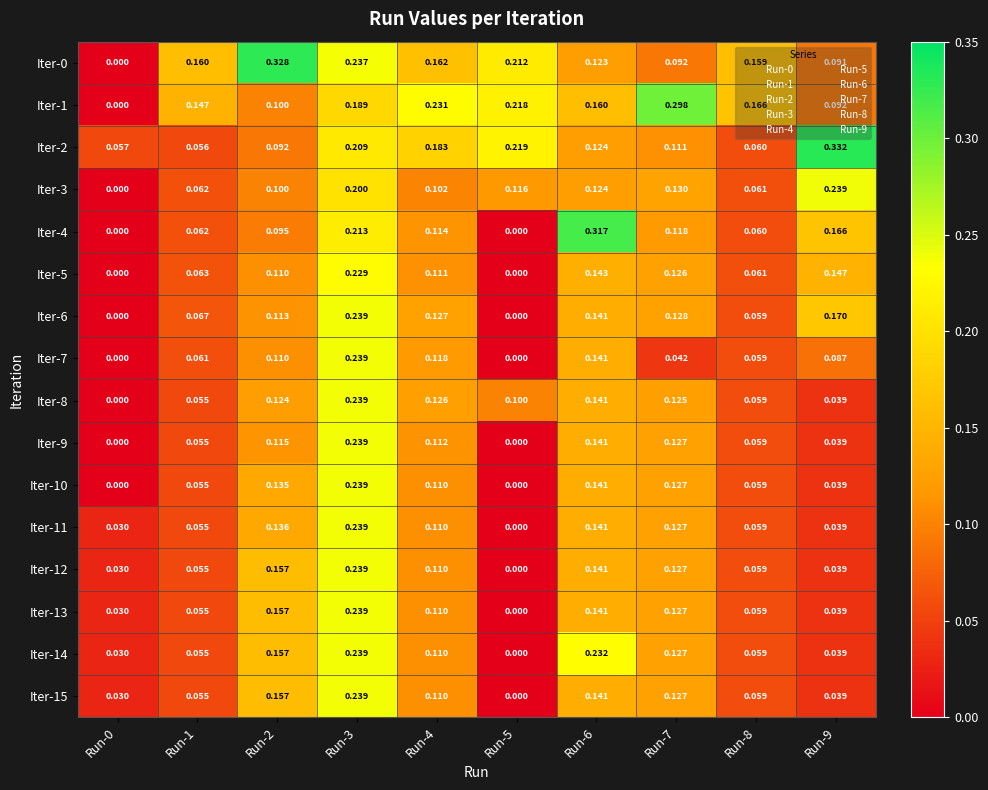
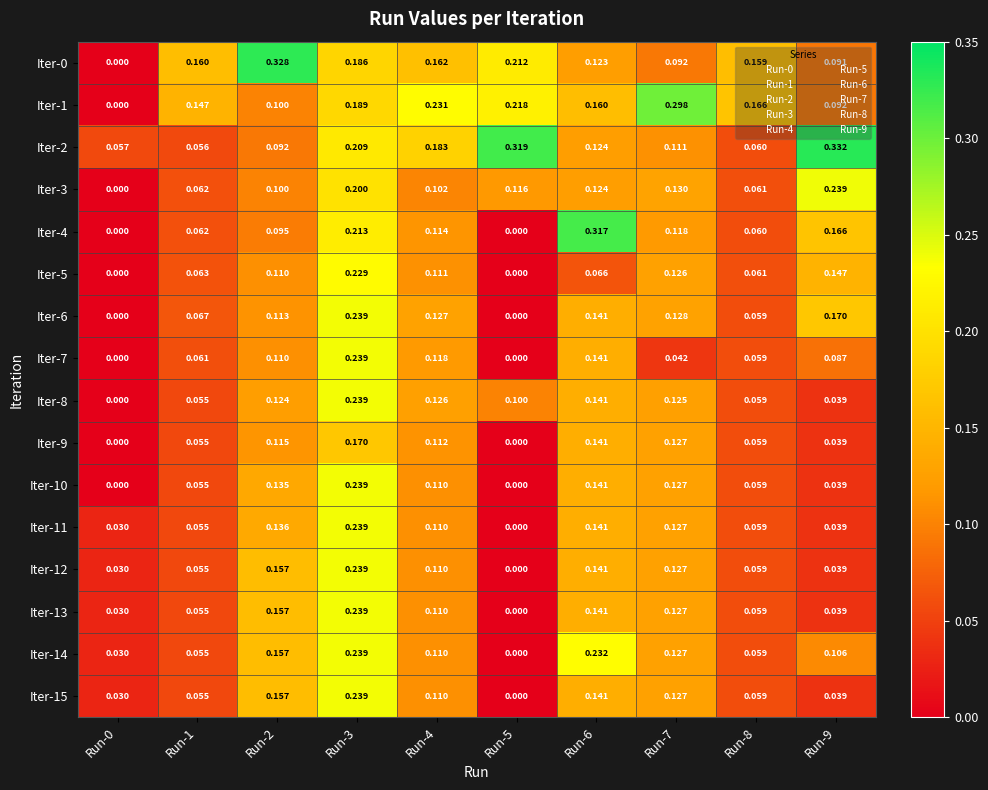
  {
    "Iter-0": {
      "Run-0": 0.000,
      "Run-1": 0.160,
      "Run-2": 0.328,
-     "Run-3": 0.237,
+     "Run-3": 0.186,
      "Run-4": 0.162,
      "Run-5": 0.212,
      "Run-6": 0.123,
      "Run-7": 0.092
    },
    "Iter-1": {
      "Run-0": 0.000,
      "Run-1": 0.147,
      "Run-2": 0.100,
      "Run-3": 0.189,
      "Run-4": 0.231,
      "Run-5": 0.218,
      "Run-6": 0.160,
      "Run-7": 0.298
    },
    "Iter-2": {
      "Run-0": 0.057,
      "Run-1": 0.056,
      "Run-2": 0.092,
      "Run-3": 0.209,
      "Run-4": 0.183,
-     "Run-5": 0.219,
+     "Run-5": 0.319,
      "Run-6": 0.124,
      "Run-7": 0.111,
      "Run-8": 0.060,
      "Run-9": 0.332
    },
    "Iter-3": {
      "Run-0": 0.000,
      "Run-1": 0.062,
      "Run-2": 0.100,
      "Run-3": 0.200,
      "Run-4": 0.102,
      "Run-5": 0.116,
      "Run-6": 0.124,
      "Run-7": 0.130,
      "Run-8": 0.061,
      "Run-9": 0.239
    },
    "Iter-4": {
      "Run-0": 0.000,
      "Run-1": 0.062,
      "Run-2": 0.095,
      "Run-3": 0.213,
      "Run-4": 0.114,
      "Run-5": 0.000,
      "Run-6": 0.317,
      "Run-7": 0.118,
      "Run-8": 0.060,
      "Run-9": 0.166
    },
    "Iter-5": {
      "Run-0": 0.000,
      "Run-1": 0.063,
      "Run-2": 0.110,
      "Run-3": 0.229,
      "Run-4": 0.111,
      "Run-5": 0.000,
-     "Run-6": 0.143,
+     "Run-6": 0.066,
      "Run-7": 0.126,
      "Run-8": 0.061,
      "Run-9": 0.147
    },
    "Iter-6": {
      "Run-0": 0.000,
      "Run-1": 0.067,
      "Run-2": 0.113,
      "Run-3": 0.239,
      "Run-4": 0.127,
      "Run-5": 0.000,
      "Run-6": 0.141,
      "Run-7": 0.128,
      "Run-8": 0.059,
      "Run-9": 0.170
    },
    "Iter-7": {
      "Run-0": 0.000,
      "Run-1": 0.061,
      "Run-2": 0.110,
      "Run-3": 0.239,
      "Run-4": 0.118,
      "Run-5": 0.000,
      "Run-6": 0.141,
      "Run-7": 0.042,
      "Run-8": 0.059,
      "Run-9": 0.087
    },
    "Iter-8": {
      "Run-0": 0.000,
      "Run-1": 0.055,
      "Run-2": 0.124,
      "Run-3": 0.239,
      "Run-4": 0.126,
      "Run-5": 0.100,
      "Run-6": 0.141,
      "Run-7": 0.125,
      "Run-8": 0.059,
      "Run-9": 0.039
    },
    "Iter-9": {
      "Run-0": 0.000,
      "Run-1": 0.055,
      "Run-2": 0.115,
-     "Run-3": 0.239,
+     "Run-3": 0.170,
      "Run-4": 0.112,
      "Run-5": 0.000,
      "Run-6": 0.141,
      "Run-7": 0.127,
      "Run-8": 0.059,
      "Run-9": 0.039
    },
    "Iter-10": {
      "Run-0": 0.000,
      "Run-1": 0.055,
      "Run-2": 0.135,
      "Run-3": 0.239,
      "Run-4": 0.110,
      "Run-5": 0.000,
      "Run-6": 0.141,
      "Run-7": 0.127,
      "Run-8": 0.059,
      "Run-9": 0.039
    },
    "Iter-11": {
      "Run-0": 0.030,
      "Run-1": 0.055,
      "Run-2": 0.136,
      "Run-3": 0.239,
      "Run-4": 0.110,
      "Run-5": 0.000,
      "Run-6": 0.141,
      "Run-7": 0.127,
      "Run-8": 0.059,
      "Run-9": 0.039
    },
    "Iter-12": {
      "Run-0": 0.030,
      "Run-1": 0.055,
      "Run-2": 0.157,
      "Run-3": 0.239,
      "Run-4": 0.110,
      "Run-5": 0.000,
      "Run-6": 0.141,
      "Run-7": 0.127,
      "Run-8": 0.059,
      "Run-9": 0.039
    },
    "Iter-13": {
      "Run-0": 0.030,
      "Run-1": 0.055,
      "Run-2": 0.157,
      "Run-3": 0.239,
      "Run-4": 0.110,
      "Run-5": 0.000,
      "Run-6": 0.141,
      "Run-7": 0.127,
      "Run-8": 0.059,
      "Run-9": 0.039
    },
    "Iter-14": {
      "Run-0": 0.030,
      "Run-1": 0.055,
      "Run-2": 0.157,
      "Run-3": 0.239,
      "Run-4": 0.110,
      "Run-5": 0.000,
      "Run-6": 0.232,
      "Run-7": 0.127,
      "Run-8": 0.059,
-     "Run-9": 0.039
+     "Run-9": 0.106
    },
    "Iter-15": {
      "Run-0": 0.030,
      "Run-1": 0.055,
      "Run-2": 0.157,
      "Run-3": 0.239,
      "Run-4": 0.110,
      "Run-5": 0.000,
      "Run-6": 0.141,
      "Run-7": 0.127,
      "Run-8": 0.059,
      "Run-9": 0.039
    }
  }
